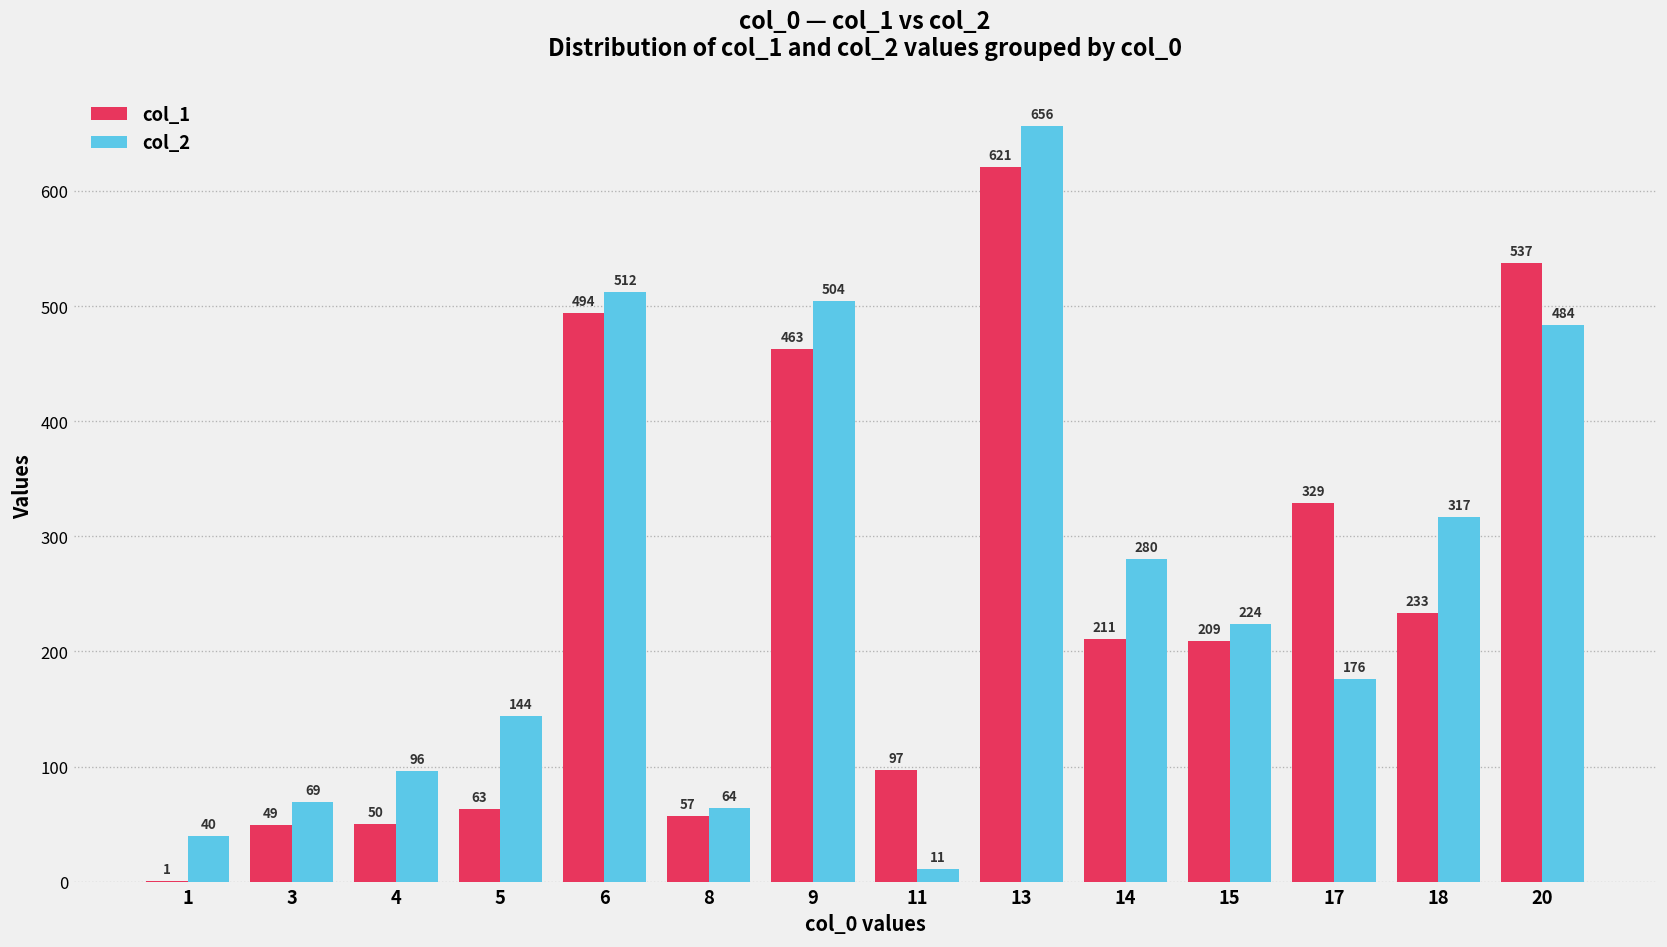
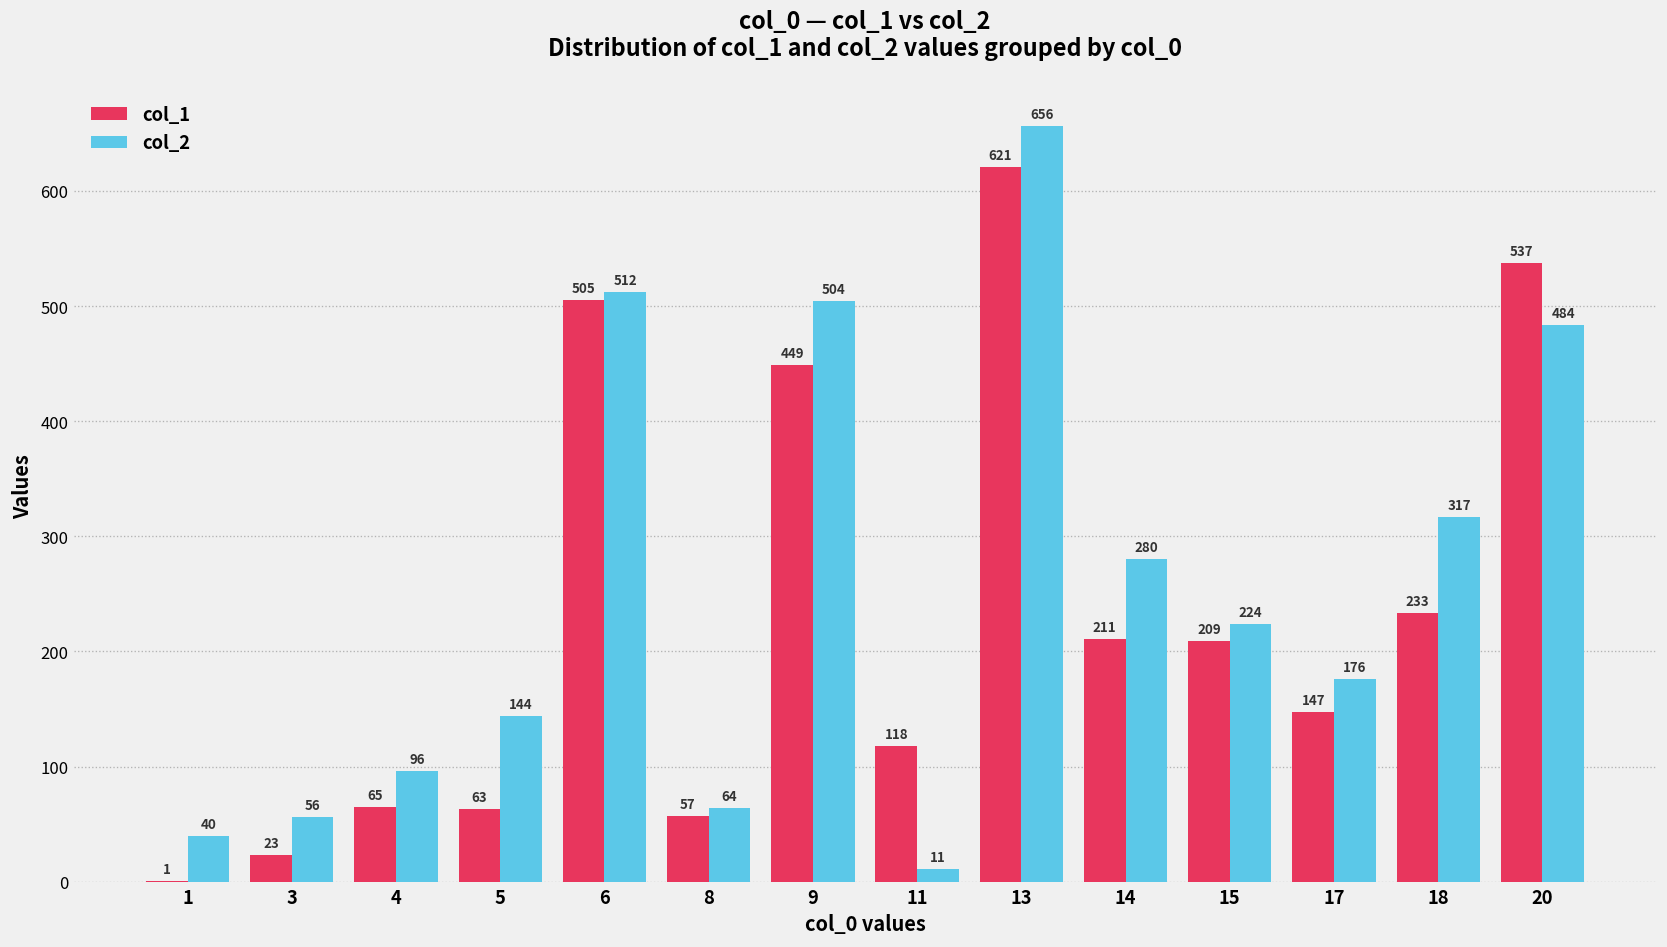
  {
    "col_1": {
      "1": 1,
-     "3": 49,
-     "4": 50,
+     "3": 23,
+     "4": 65,
      "5": 63,
-     "6": 494,
+     "6": 505,
      "8": 57,
-     "9": 463,
-     "11": 97,
+     "9": 449,
+     "11": 118,
      "13": 621,
      "14": 211,
      "15": 209,
-     "17": 329,
+     "17": 147,
      "18": 233,
      "20": 537
    },
    "col_2": {
      "1": 40,
-     "3": 69,
+     "3": 56,
      "4": 96,
      "5": 144,
      "6": 512,
      "8": 64,
      "9": 504,
      "11": 11,
      "13": 656,
      "14": 280,
      "15": 224,
      "17": 176,
      "18": 317,
      "20": 484
    }
  }
